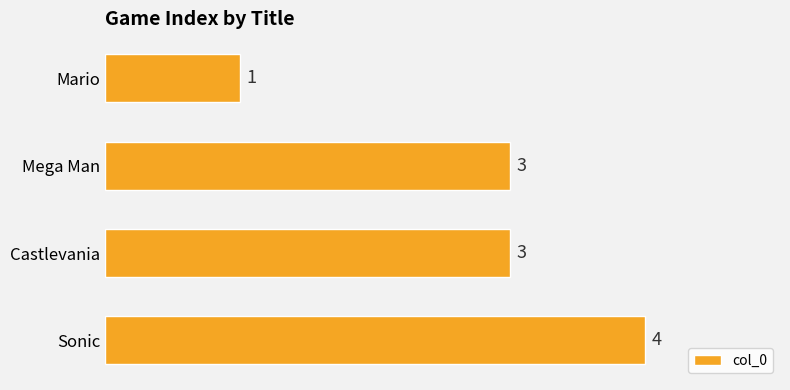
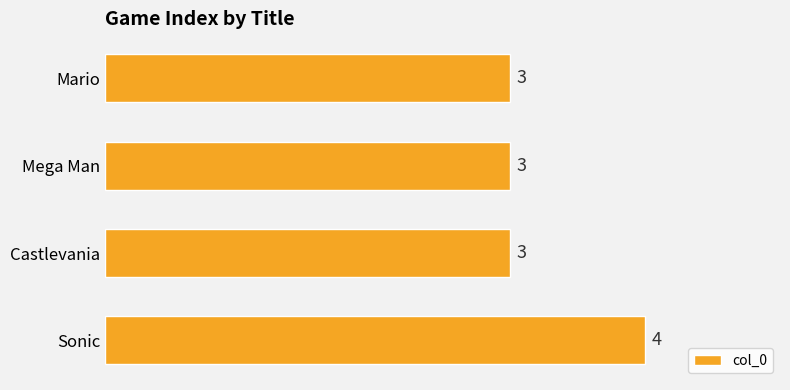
  {
-   "Mario": 1,
+   "Mario": 3,
    "Mega Man": 3,
    "Castlevania": 3,
    "Sonic": 4
  }
